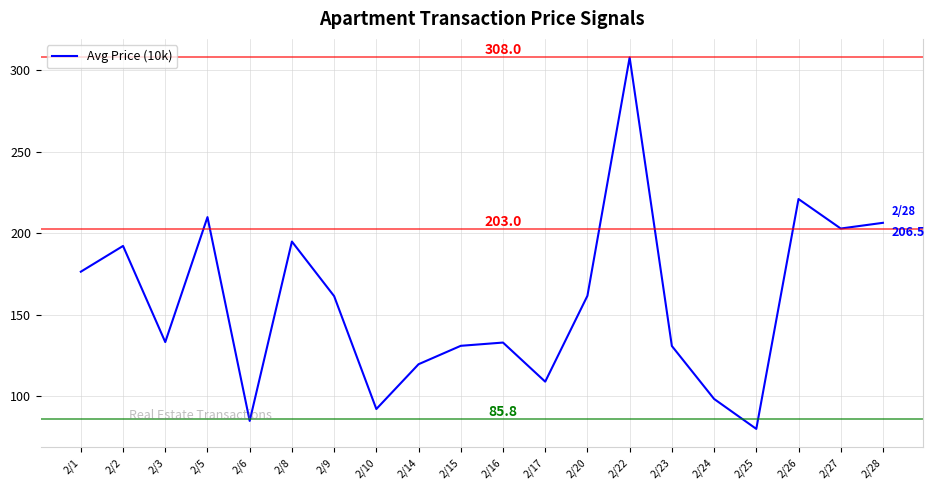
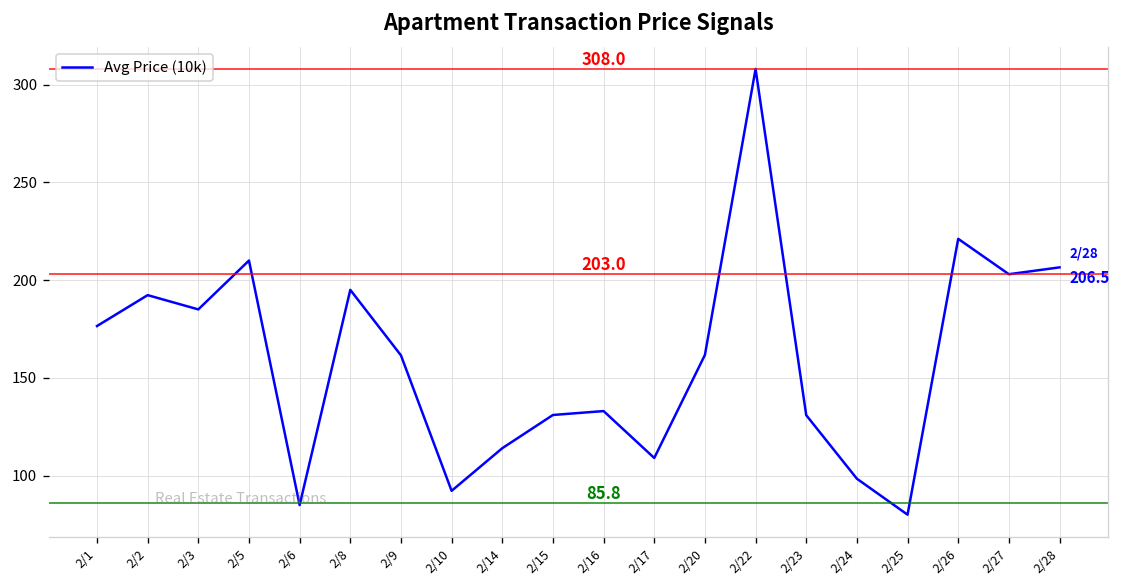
  {
    "2/1": 177,
    "2/2": 192,
-   "2/3": 133,
+   "2/3": 185,
    "2/5": 210,
    "2/6": 85,
    "2/8": 195,
    "2/9": 162,
    "2/10": 92,
-   "2/14": 120,
+   "2/14": 114,
    "2/15": 131,
    "2/16": 133,
    "2/17": 109,
    "2/20": 162,
    "2/22": 308,
    "2/23": 131,
    "2/24": 98,
    "2/25": 80,
    "2/26": 221,
    "2/27": 203
  }
